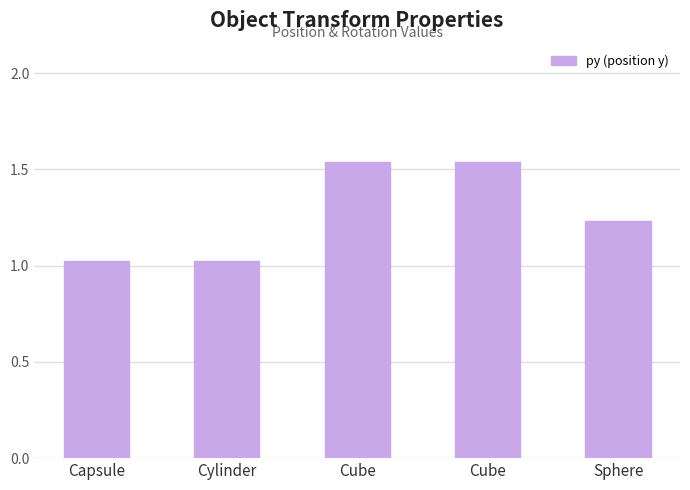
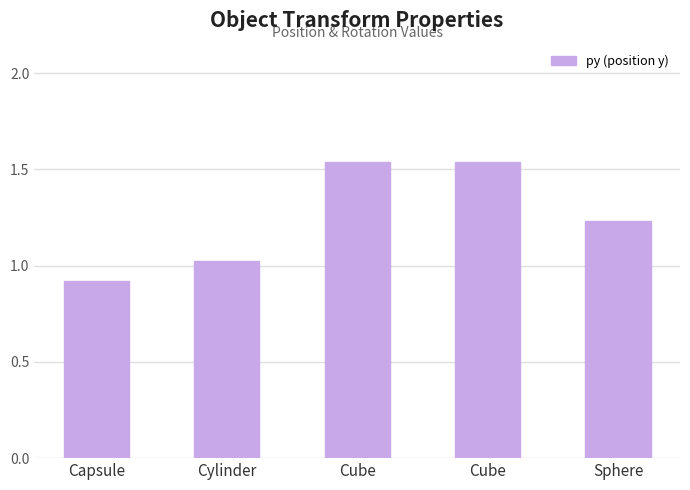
  {
-   "Capsule": 1.0,
+   "Capsule": 0.9,
    "Cylinder": 1.0,
    "Sphere": 1.2
  }
